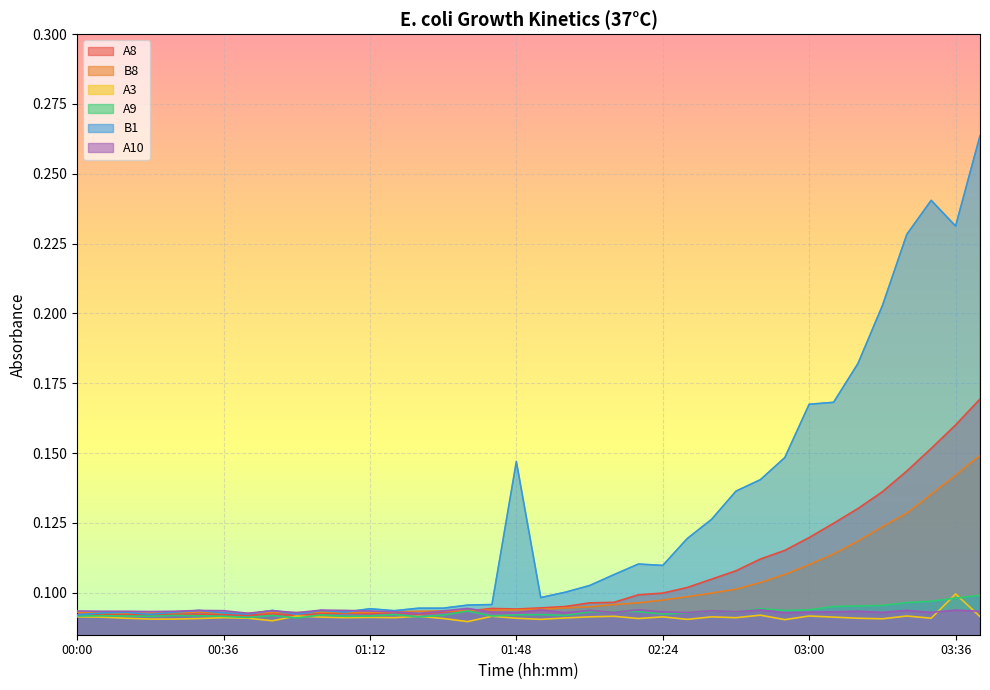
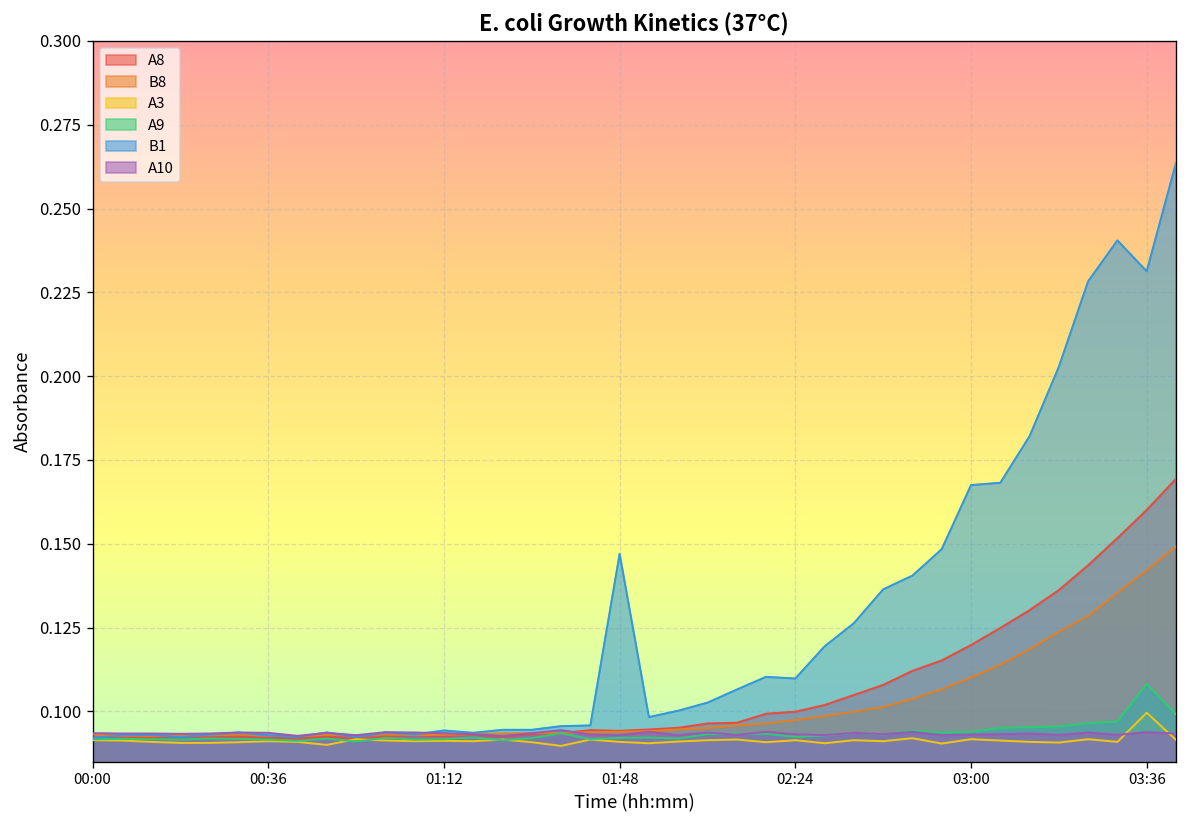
  {
    "A3": {
      "01:48": 0.091,
      "02:24": 0.091,
      "03:00": 0.092,
      "03:36": 0.100
    },
    "A9": {
-     "03:36": 0.098
+     "03:36": 0.108
    },
    "B1": {
      "01:48": 0.147,
      "02:24": 0.110,
      "03:00": 0.168,
      "03:36": 0.231
    },
    "A10": {
      "03:36": 0.094
    }
  }
